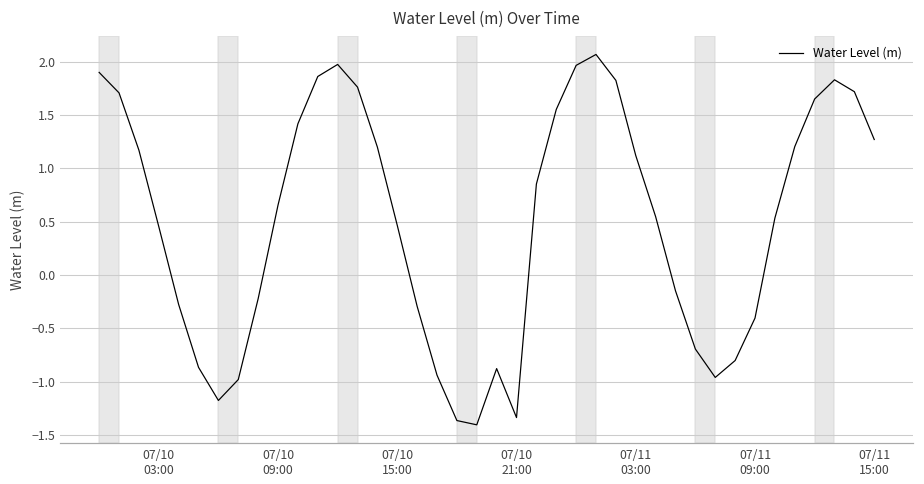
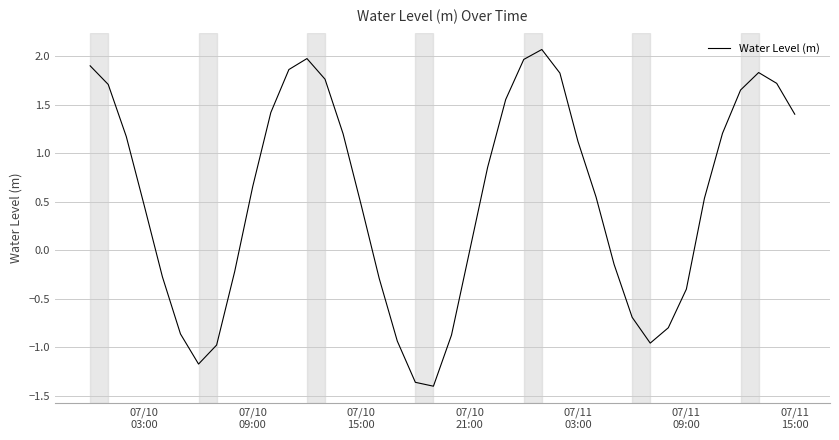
  {
    "07/10 03:00": 0.5,
    "07/10 09:00": 0.7,
    "07/10 15:00": 0.5,
-   "07/10 21:00": -1.3,
+   "07/10 21:00": 0.0,
    "07/11 03:00": 1.1,
    "07/11 09:00": -0.4,
-   "07/11 15:00": 1.3
+   "07/11 15:00": 1.4
  }
